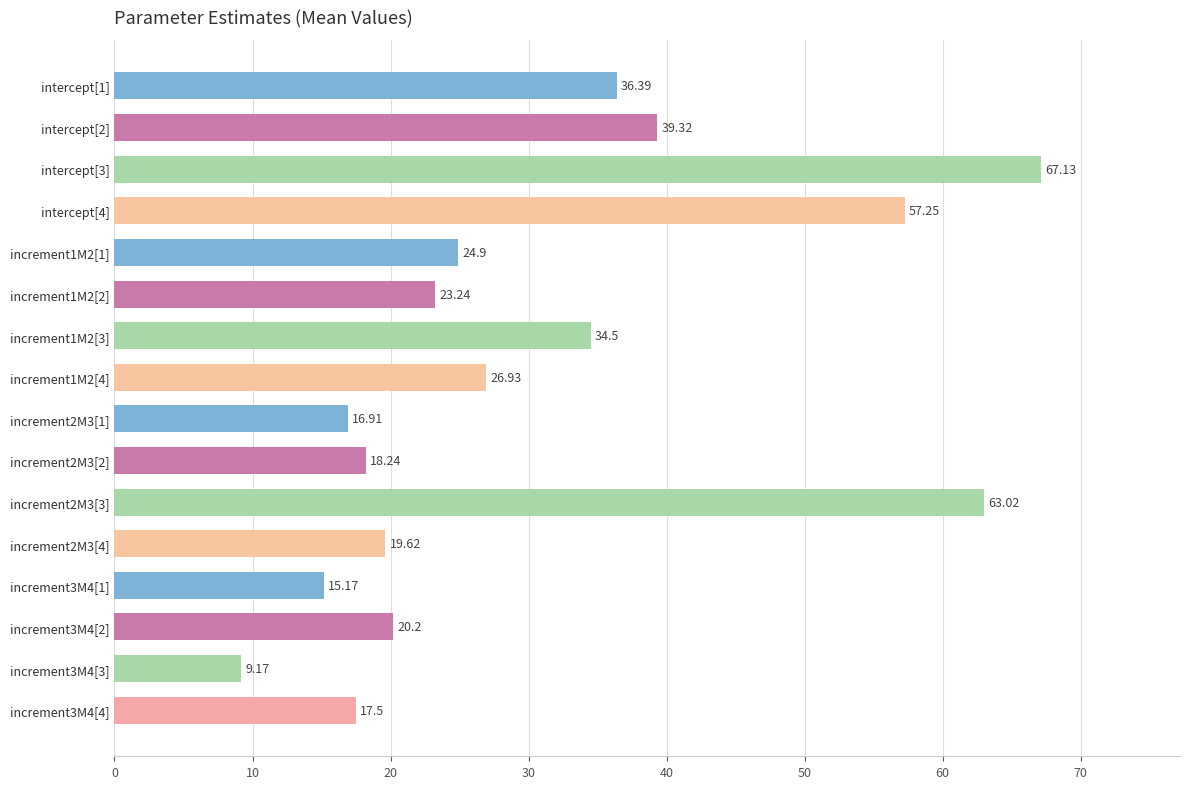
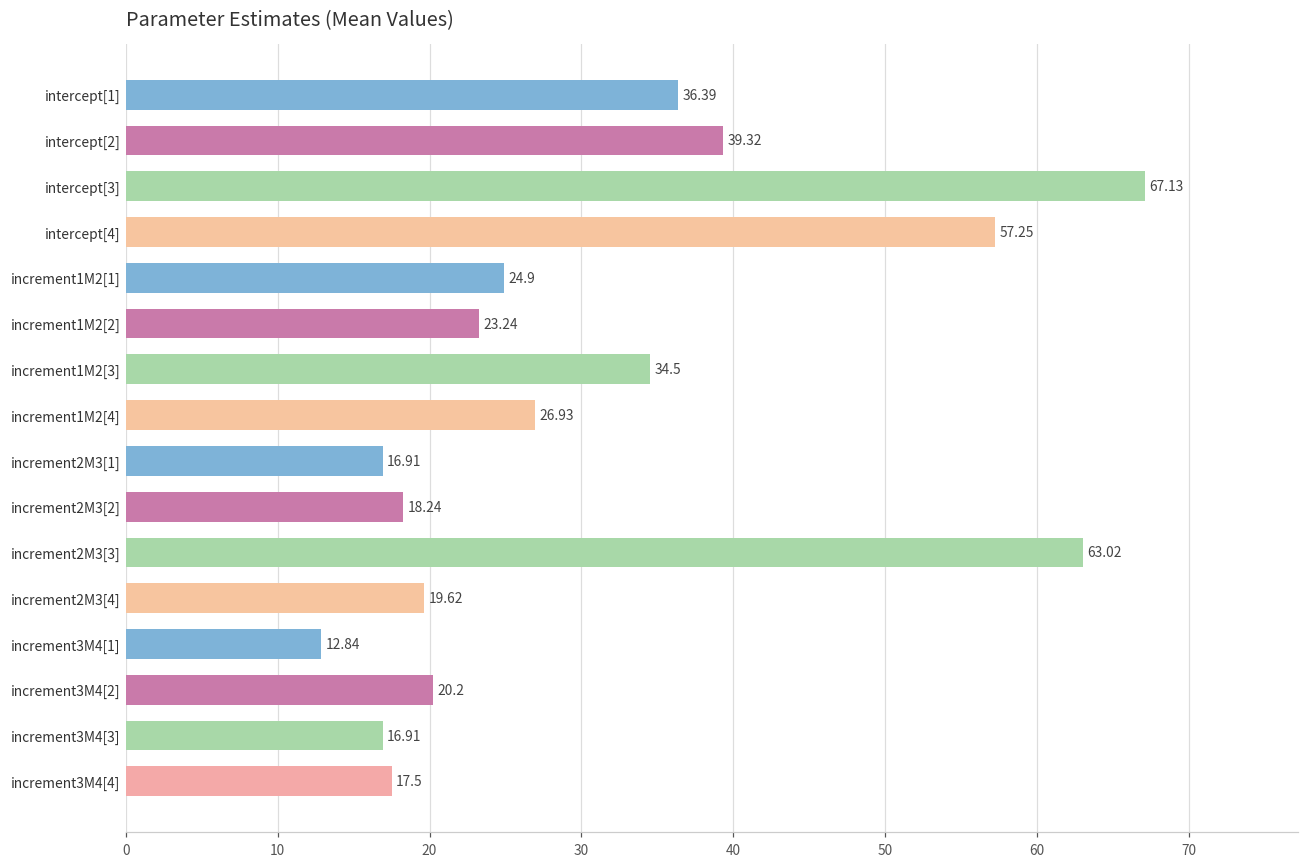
  {
    "intercept[1]": 36.39,
    "intercept[2]": 39.32,
    "intercept[3]": 67.13,
    "intercept[4]": 57.25,
    "increment1M2[1]": 24.9,
    "increment1M2[2]": 23.24,
    "increment1M2[3]": 34.5,
    "increment1M2[4]": 26.93,
    "increment2M3[1]": 16.91,
    "increment2M3[2]": 18.24,
    "increment2M3[3]": 63.02,
    "increment2M3[4]": 19.62,
-   "increment3M4[1]": 15.17,
+   "increment3M4[1]": 12.84,
    "increment3M4[2]": 20.2,
-   "increment3M4[3]": 9.17,
+   "increment3M4[3]": 16.91,
    "increment3M4[4]": 17.5
  }
